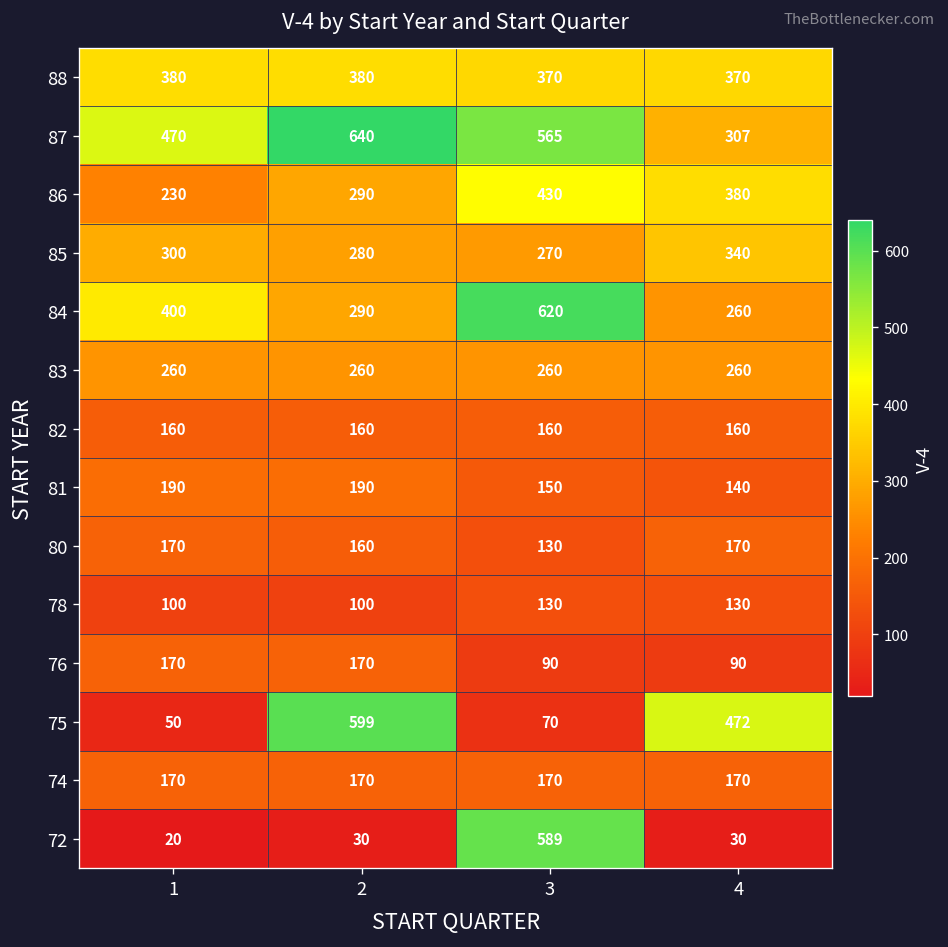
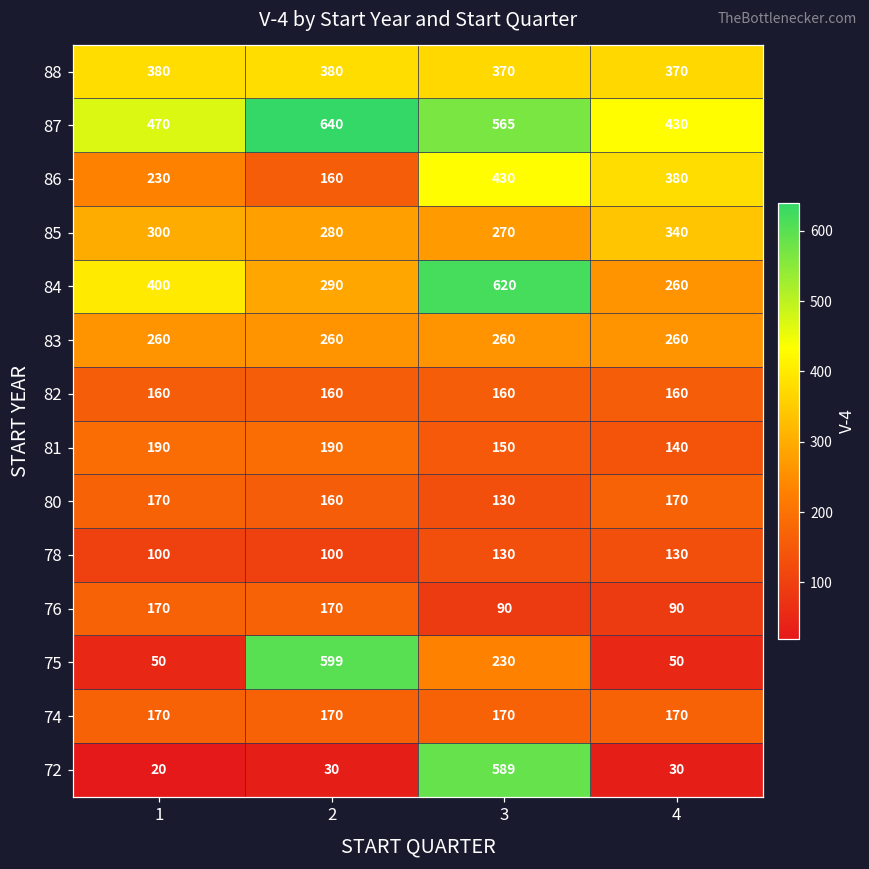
  {
    "88": {
      "1": 380,
      "2": 380,
      "3": 370,
      "4": 370
    },
    "87": {
      "1": 470,
      "2": 640,
      "3": 565,
-     "4": 307
+     "4": 430
    },
    "86": {
      "1": 230,
-     "2": 290,
+     "2": 160,
      "3": 430,
      "4": 380
    },
    "85": {
      "1": 300,
      "2": 280,
      "3": 270,
      "4": 340
    },
    "84": {
      "1": 400,
      "2": 290,
      "3": 620,
      "4": 260
    },
    "83": {
      "1": 260,
      "2": 260,
      "3": 260,
      "4": 260
    },
    "82": {
      "1": 160,
      "2": 160,
      "3": 160,
      "4": 160
    },
    "81": {
      "1": 190,
      "2": 190,
      "3": 150,
      "4": 140
    },
    "80": {
      "1": 170,
      "2": 160,
      "3": 130,
      "4": 170
    },
    "78": {
      "1": 100,
      "2": 100,
      "3": 130,
      "4": 130
    },
    "76": {
      "1": 170,
      "2": 170,
      "3": 90,
      "4": 90
    },
    "75": {
      "1": 50,
      "2": 599,
-     "3": 70,
-     "4": 472
+     "3": 230,
+     "4": 50
    },
    "74": {
      "1": 170,
      "2": 170,
      "3": 170,
      "4": 170
    },
    "72": {
      "1": 20,
      "2": 30,
      "3": 589,
      "4": 30
    }
  }
